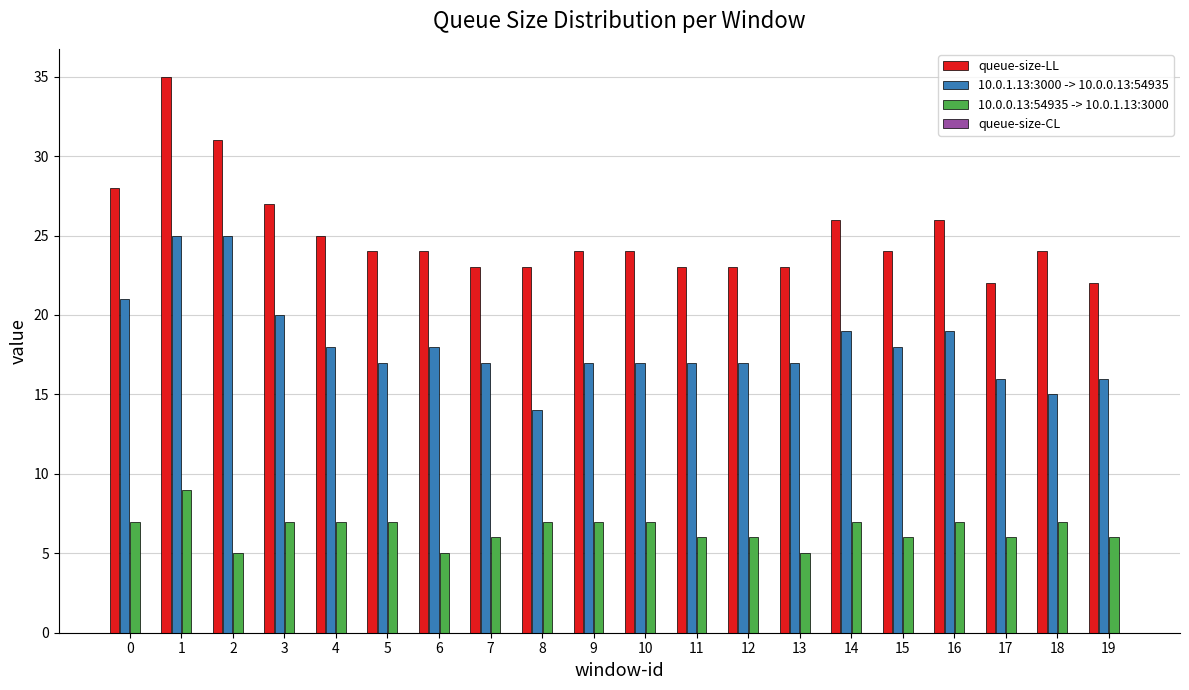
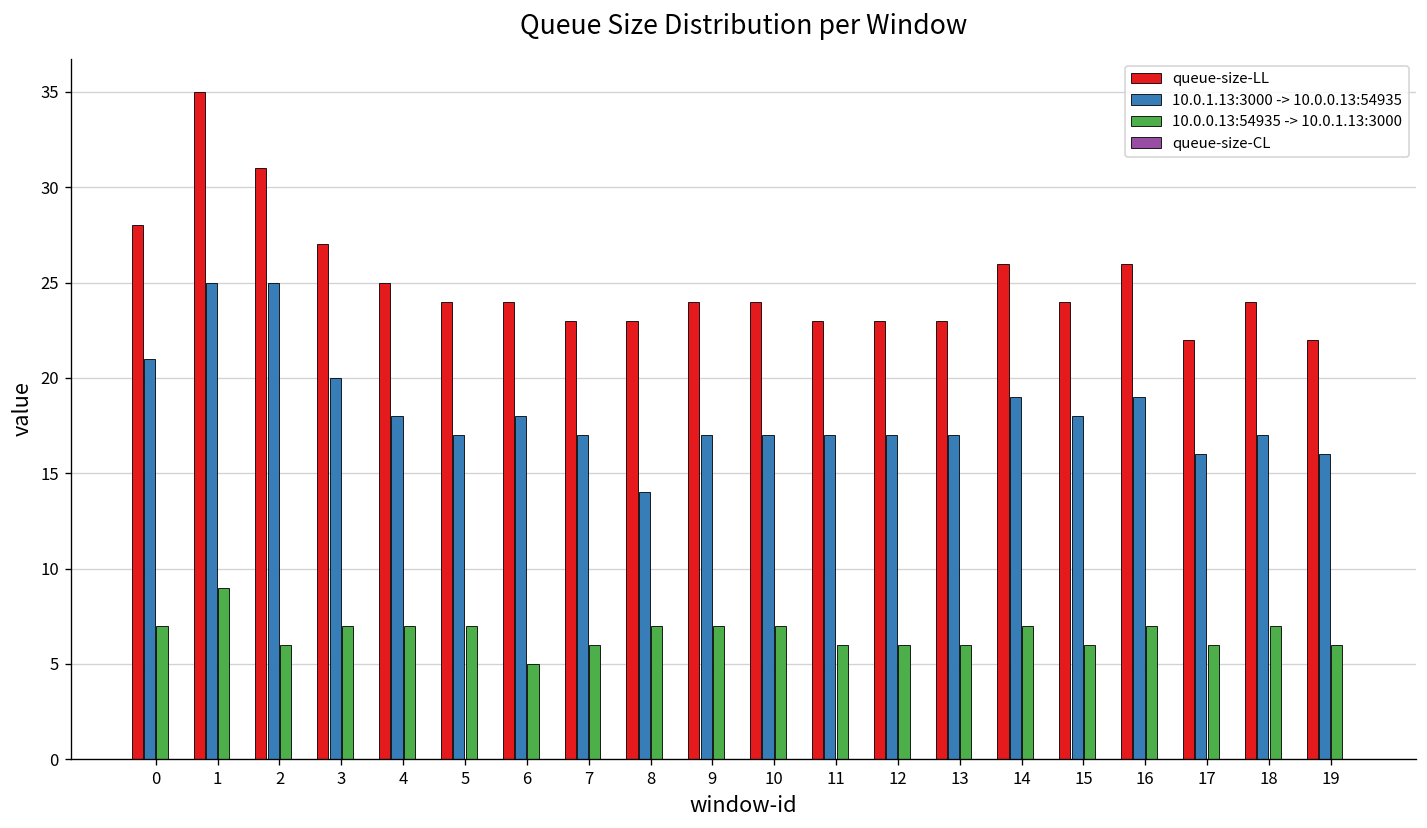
  {
    "queue-size-LL": {
      "0": 28,
      "1": 35,
      "2": 31,
      "3": 27,
      "4": 25,
      "5": 24,
      "6": 24,
      "7": 23,
      "8": 23,
      "9": 24,
      "10": 24,
      "11": 23,
      "12": 23,
      "13": 23,
      "14": 26,
      "15": 24,
      "16": 26,
      "17": 22,
      "18": 24,
      "19": 22
    },
    "10.0.1.13:3000 -> 10.0.0.13:54935": {
      "0": 21,
      "1": 25,
      "2": 25,
      "3": 20,
      "4": 18,
      "5": 17,
      "6": 18,
      "7": 17,
      "8": 14,
      "9": 17,
      "10": 17,
      "11": 17,
      "12": 17,
      "13": 17,
      "14": 19,
      "15": 18,
      "16": 19,
      "17": 16,
-     "18": 15,
+     "18": 17,
      "19": 16
    },
    "10.0.0.13:54935 -> 10.0.1.13:3000": {
      "0": 7,
      "1": 9,
-     "2": 5,
+     "2": 6,
      "3": 7,
      "4": 7,
      "5": 7,
      "6": 5,
      "7": 6,
      "8": 7,
      "9": 7,
      "10": 7,
      "11": 6,
      "12": 6,
-     "13": 5,
+     "13": 6,
      "14": 7,
      "15": 6,
      "16": 7,
      "17": 6,
      "18": 7,
      "19": 6
    },
    "queue-size-CL": {
      "0": 0,
      "1": 0,
      "2": 0,
      "3": 0,
      "4": 0,
      "5": 0,
      "6": 0,
      "7": 0,
      "8": 0,
      "9": 0,
      "10": 0,
      "11": 0,
      "12": 0,
      "13": 0,
      "14": 0,
      "15": 0,
      "16": 0,
      "17": 0,
      "18": 0,
      "19": 0
    }
  }
